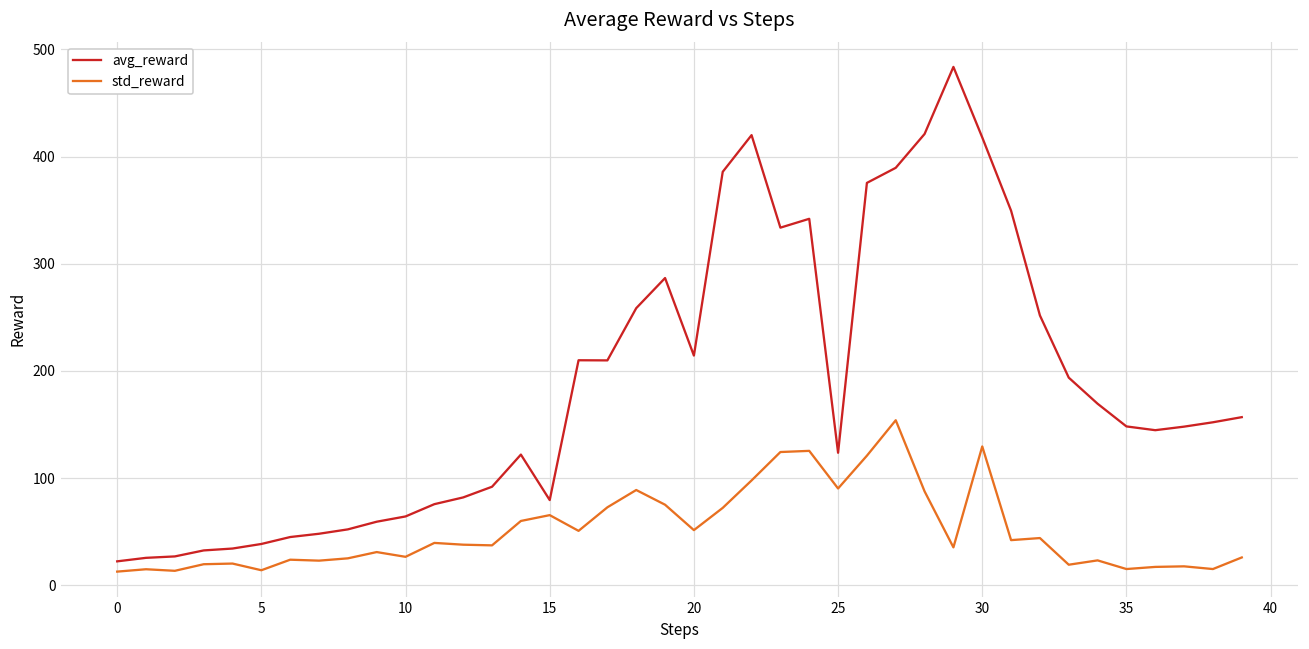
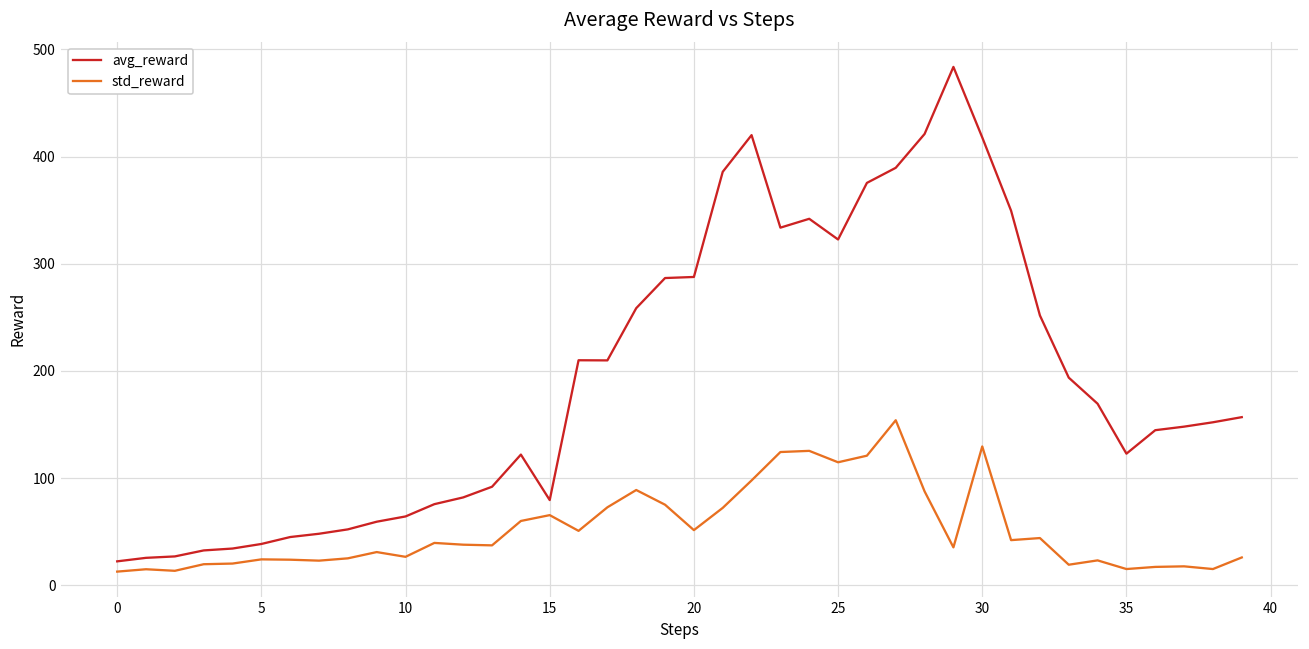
  {
    "avg_reward": {
      "0": 20,
      "5": 40,
      "10": 60,
      "15": 80,
-     "20": 210,
-     "25": 120,
+     "20": 290,
+     "25": 320,
      "30": 420,
-     "35": 150
+     "35": 120
    },
    "std_reward": {
      "0": 10,
-     "5": 10,
+     "5": 20,
      "10": 30,
      "15": 70,
      "20": 50,
-     "25": 90,
+     "25": 110,
      "30": 130,
      "35": 20
    }
  }
